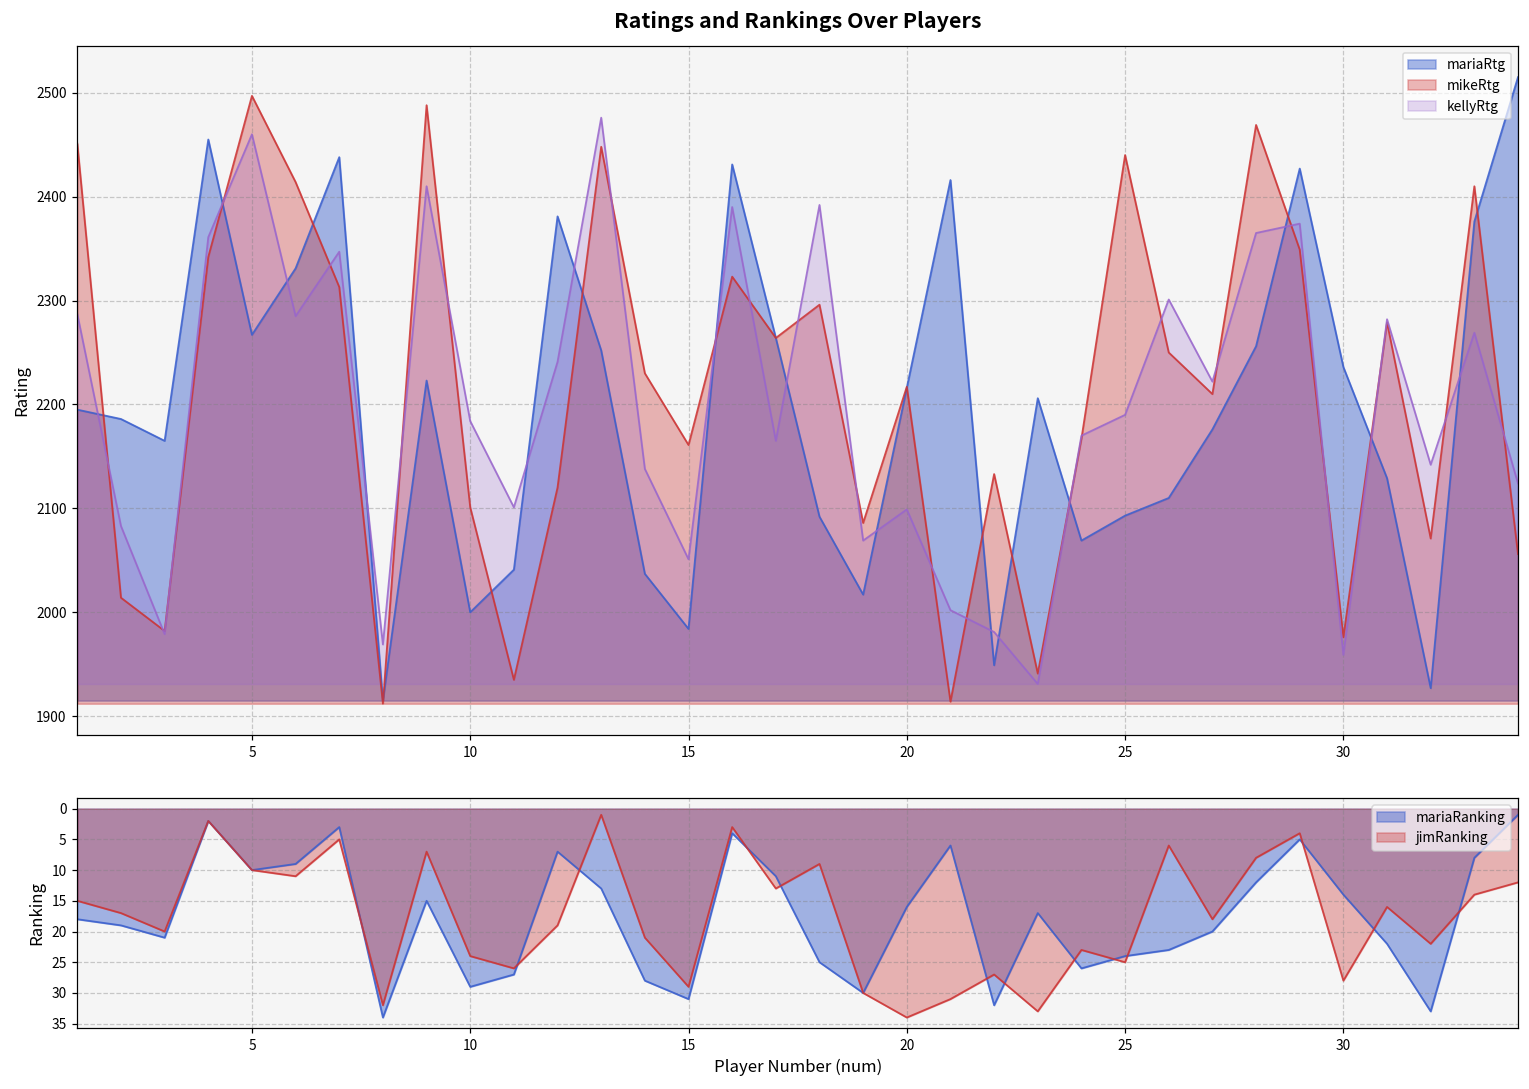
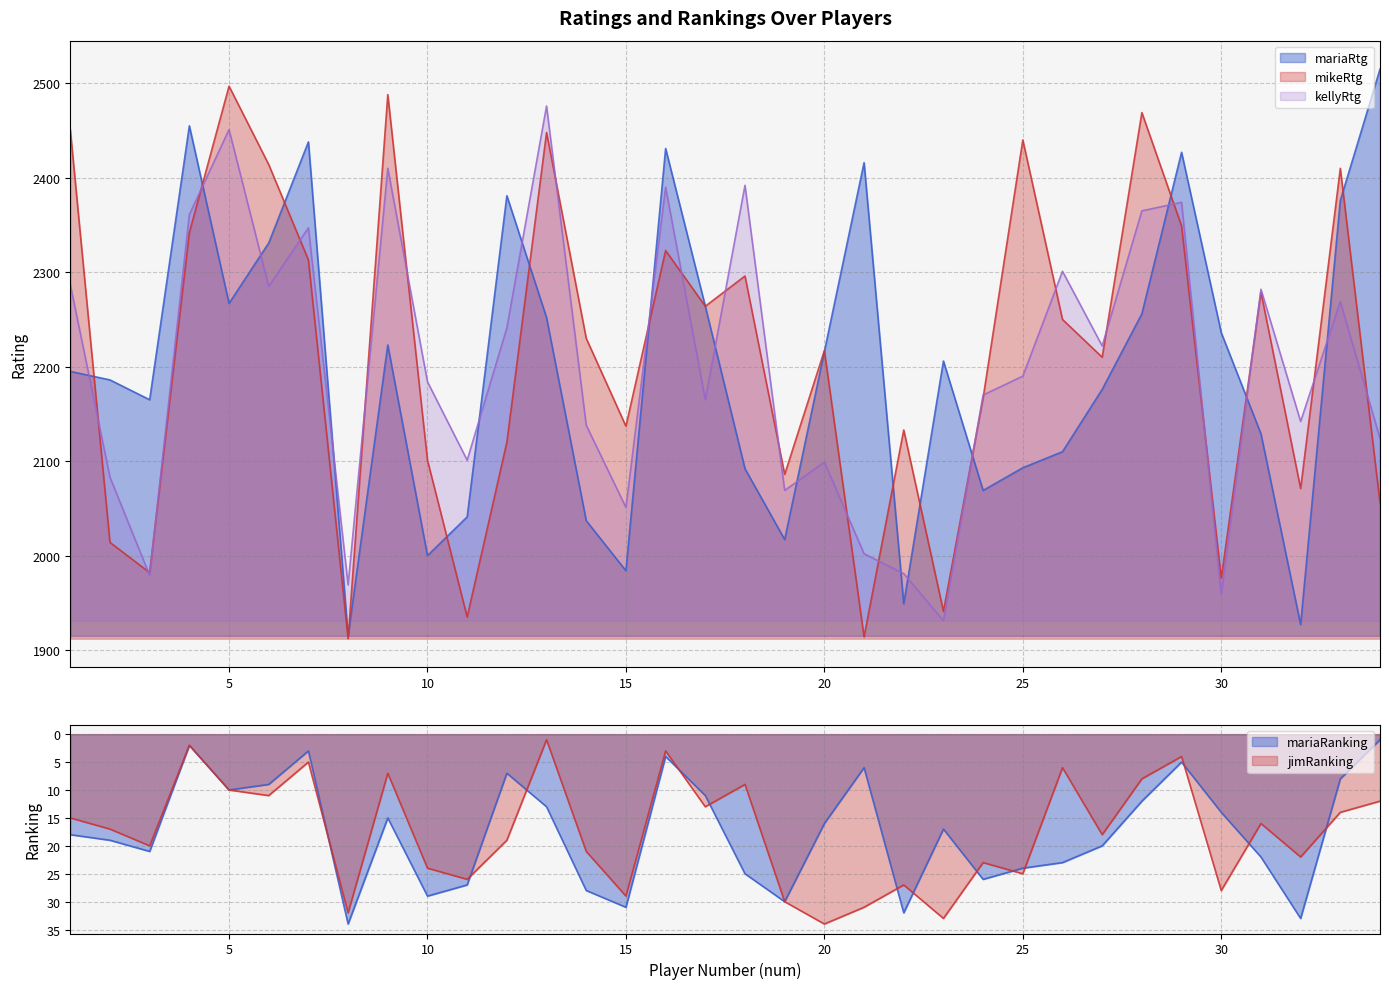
  {
    "Ratings and Rankings Over Players": {
      "mariaRtg": {
        "5": 2270,
        "10": 2000,
        "15": 1980,
        "25": 2090,
        "30": 2240
      },
      "mikeRtg": {
        "5": 2500,
        "10": 2100,
-       "15": 2160,
+       "15": 2140,
        "25": 2440,
        "30": 1980
      },
      "kellyRtg": {
-       "5": 2460,
+       "5": 2450,
        "10": 2180,
        "15": 2050,
        "20": 2100,
        "25": 2190,
        "30": 1960
      }
    }
  }
